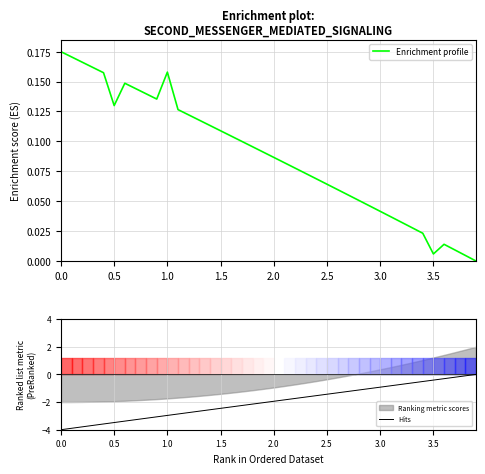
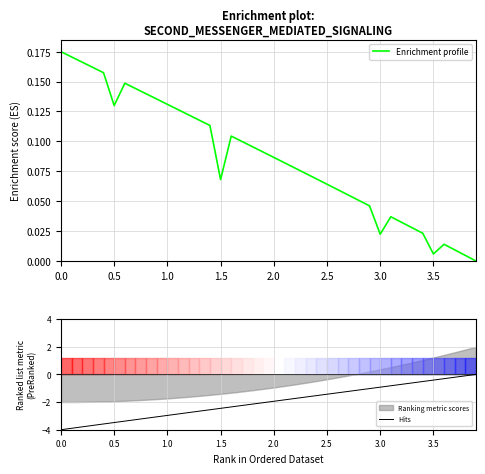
  {
    "Enrichment plot: SECOND_MESSENGER_MEDIATED_SIGNALING": {
      "0.0": 0.175,
      "0.5": 0.130,
-     "1.0": 0.158,
-     "1.5": 0.109,
+     "1.0": 0.131,
+     "1.5": 0.068,
      "2.0": 0.087,
      "2.5": 0.064,
-     "3.0": 0.042,
+     "3.0": 0.022,
      "3.5": 0.006
    }
  }
